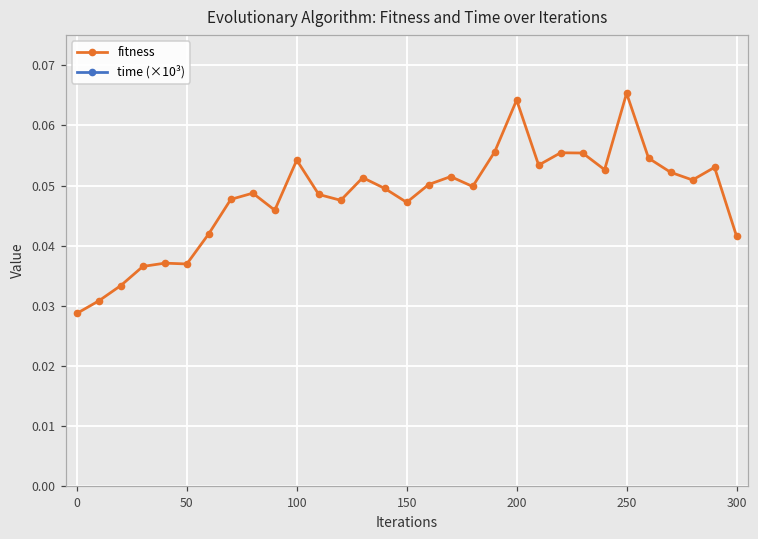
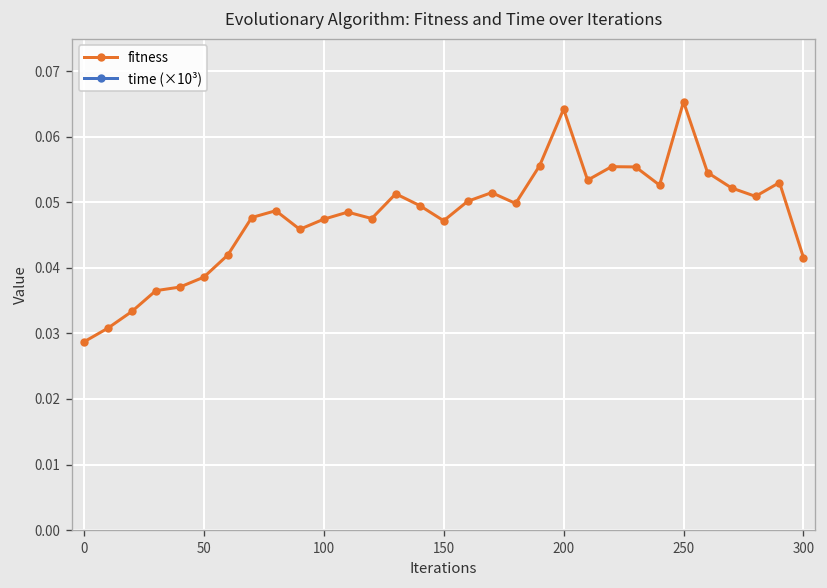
  {
    "fitness": {
      "0": 0.029,
-     "50": 0.037,
-     "100": 0.054,
+     "50": 0.039,
+     "100": 0.047,
      "150": 0.047,
      "200": 0.064,
      "250": 0.065,
      "300": 0.042
    }
  }
